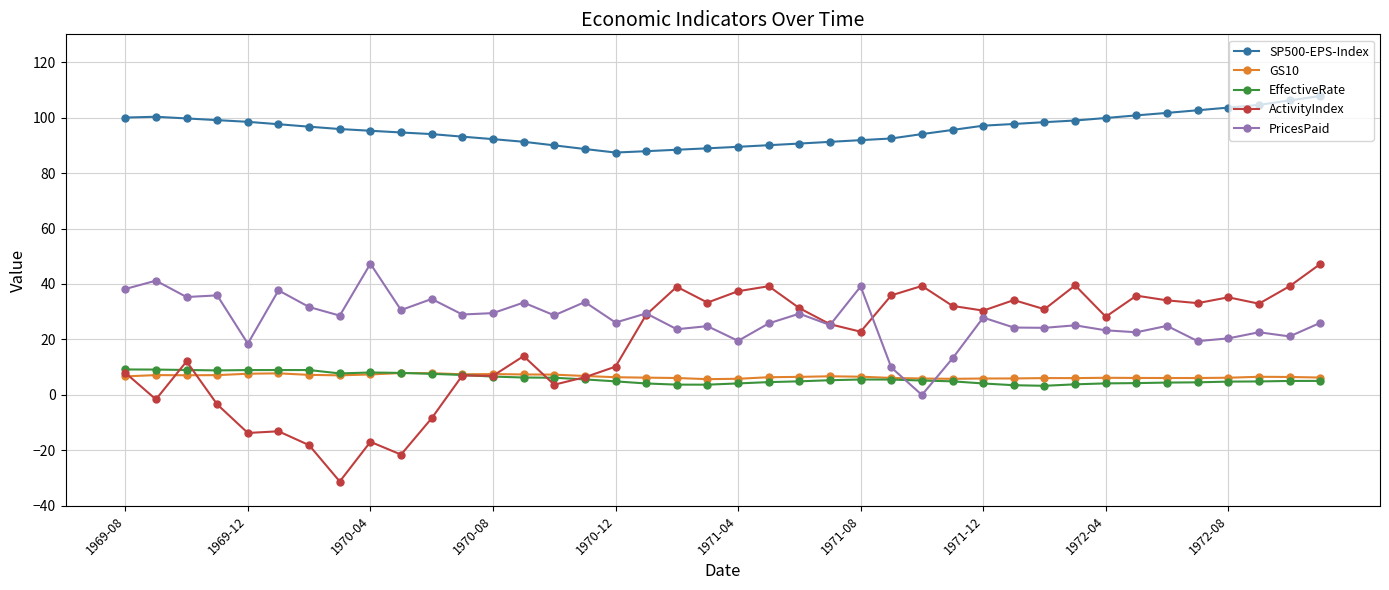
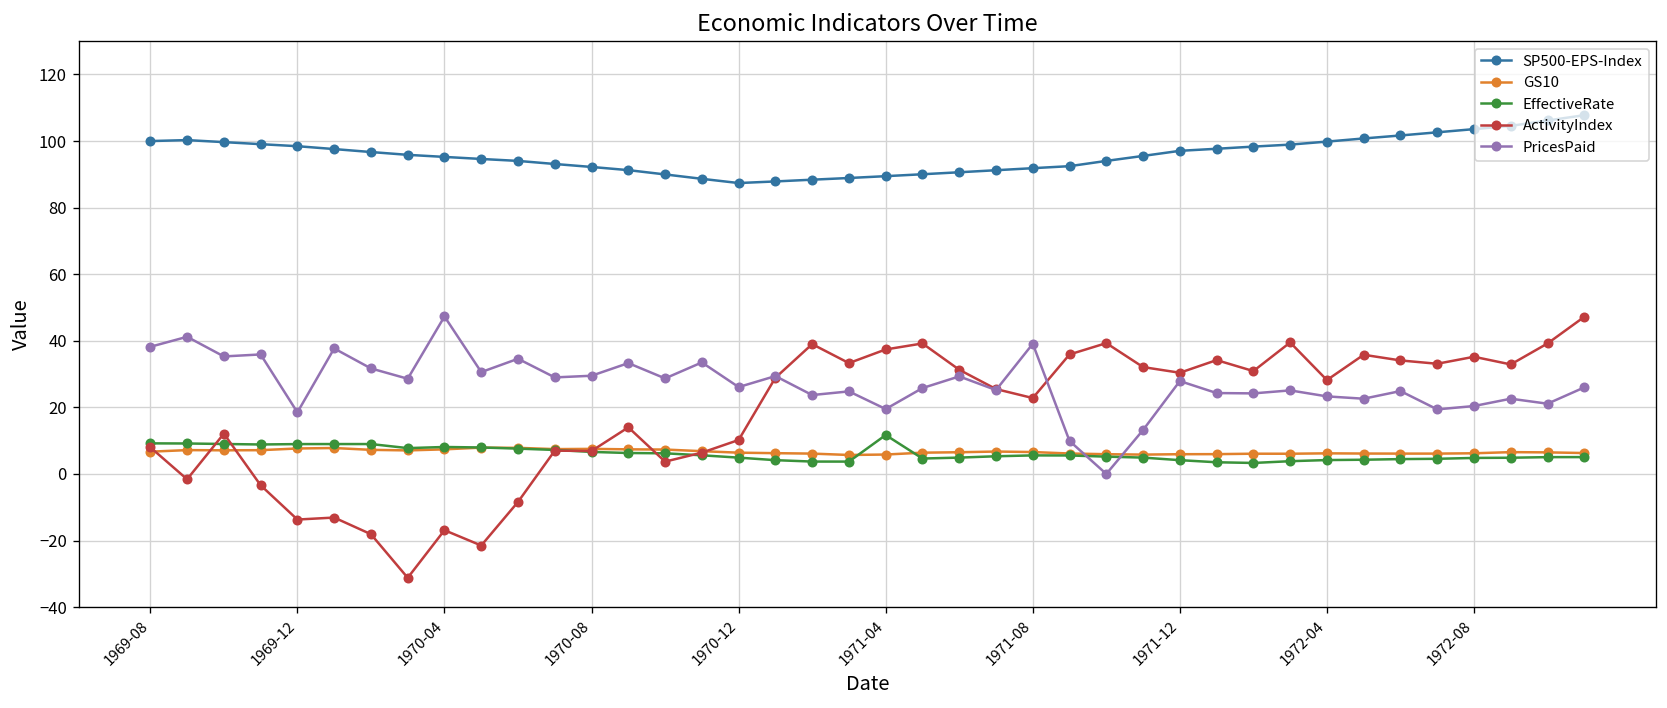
  {
    "SP500-EPS-Index": {
      "1969-08": 100,
      "1969-12": 98,
      "1970-04": 95,
      "1970-08": 92,
      "1970-12": 87,
      "1971-04": 89,
      "1971-08": 92,
      "1971-12": 97,
      "1972-04": 100,
      "1972-08": 104
    },
    "GS10": {
      "1969-08": 7,
      "1969-12": 8,
      "1970-12": 6,
      "1971-04": 6,
      "1971-08": 7,
      "1971-12": 6,
      "1972-04": 6,
      "1972-08": 6
    },
    "EffectiveRate": {
      "1969-08": 9,
      "1969-12": 9,
      "1970-12": 5,
-     "1971-04": 4,
+     "1971-04": 12,
      "1971-08": 6,
      "1971-12": 4,
      "1972-04": 4,
      "1972-08": 5
    },
    "ActivityIndex": {
      "1969-08": 8,
      "1969-12": -14,
      "1970-04": -17,
      "1970-12": 10,
      "1971-04": 37,
      "1971-08": 23,
      "1971-12": 30,
      "1972-04": 28,
      "1972-08": 35
    },
    "PricesPaid": {
      "1969-08": 38,
      "1969-12": 19,
      "1970-04": 47,
      "1970-08": 30,
      "1970-12": 26,
      "1971-04": 20,
      "1971-08": 39,
      "1971-12": 28,
      "1972-04": 23,
      "1972-08": 20
    }
  }
